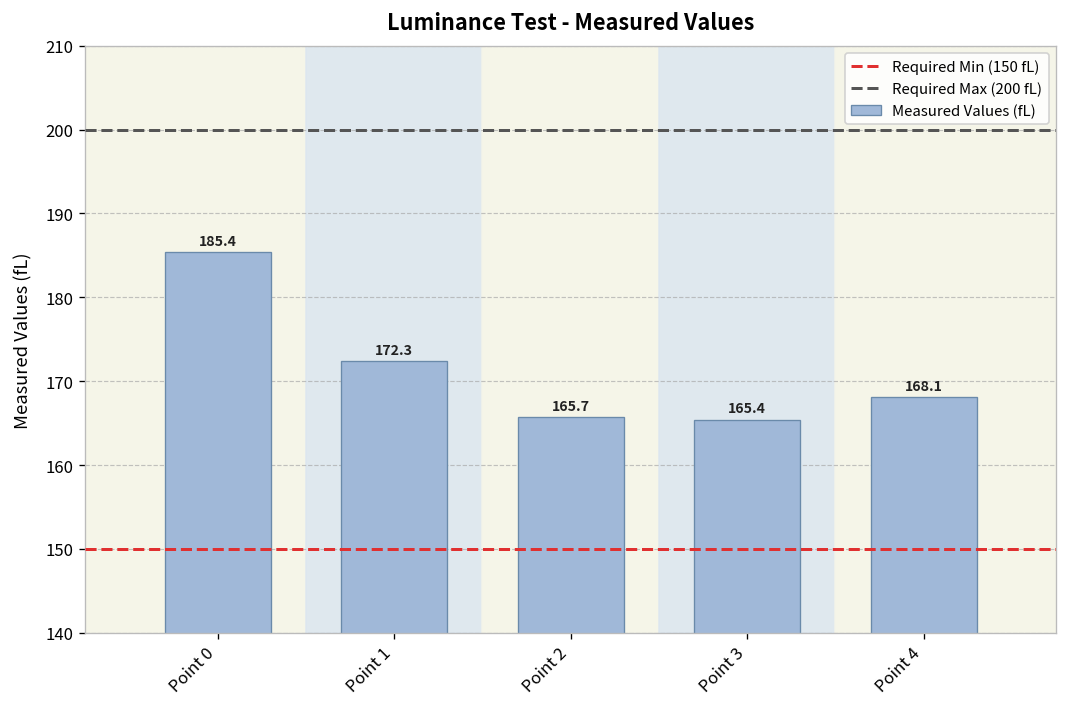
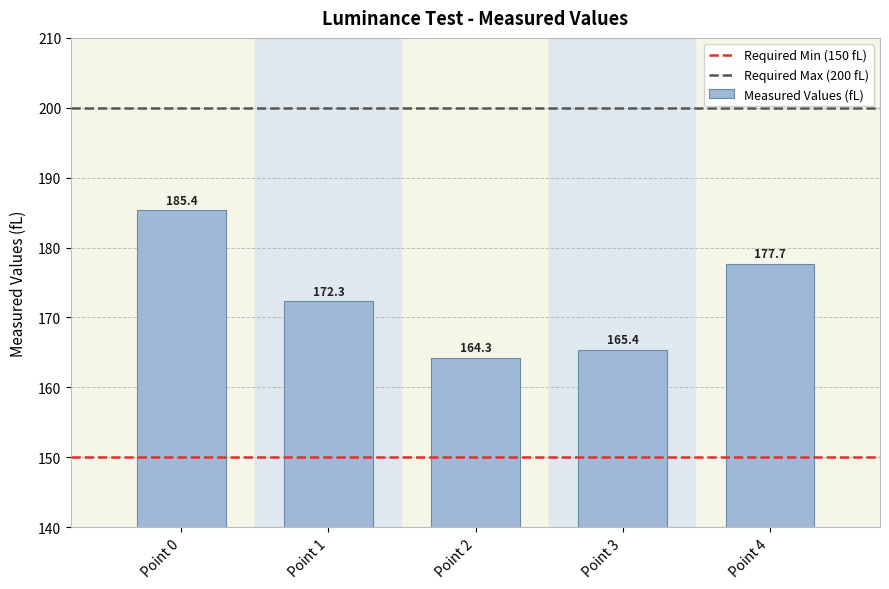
  {
    "Point 0": 185.4,
    "Point 1": 172.3,
-   "Point 2": 165.7,
+   "Point 2": 164.3,
    "Point 3": 165.4,
-   "Point 4": 168.1
+   "Point 4": 177.7
  }
